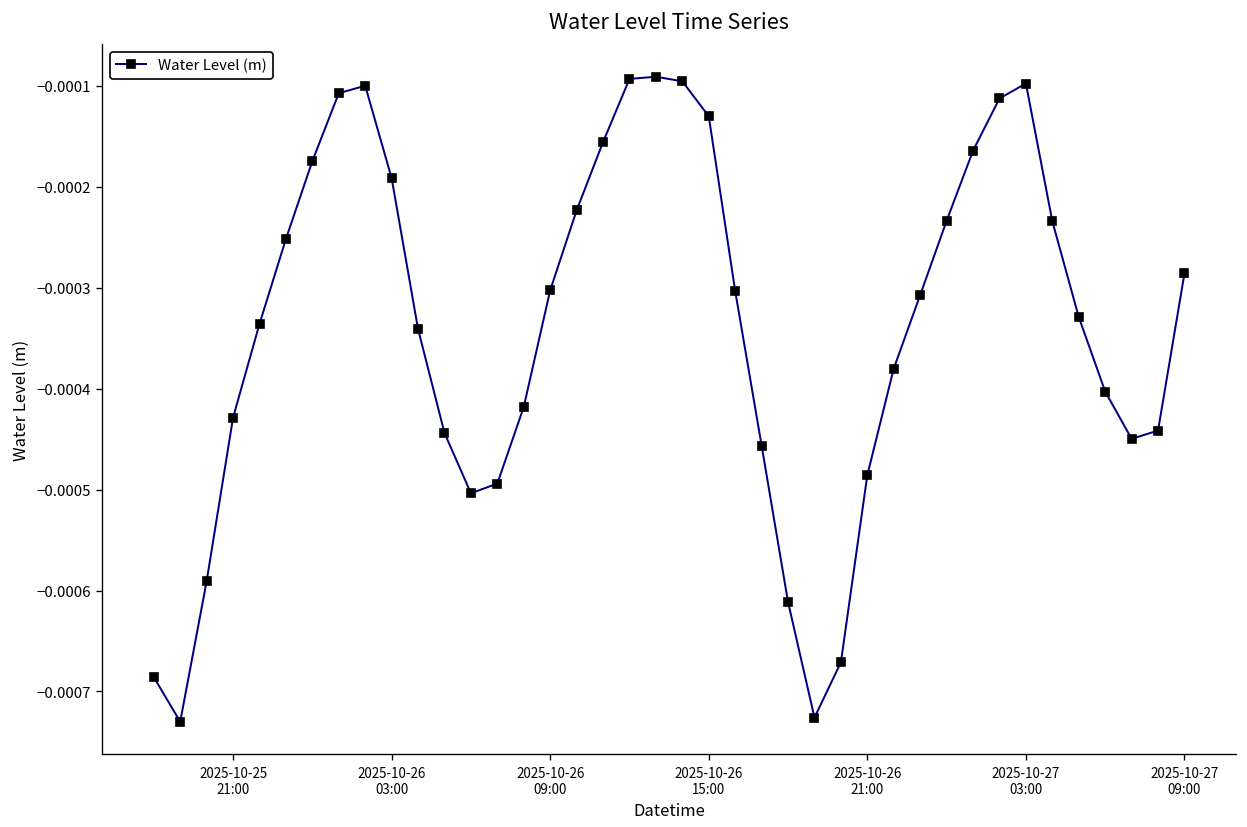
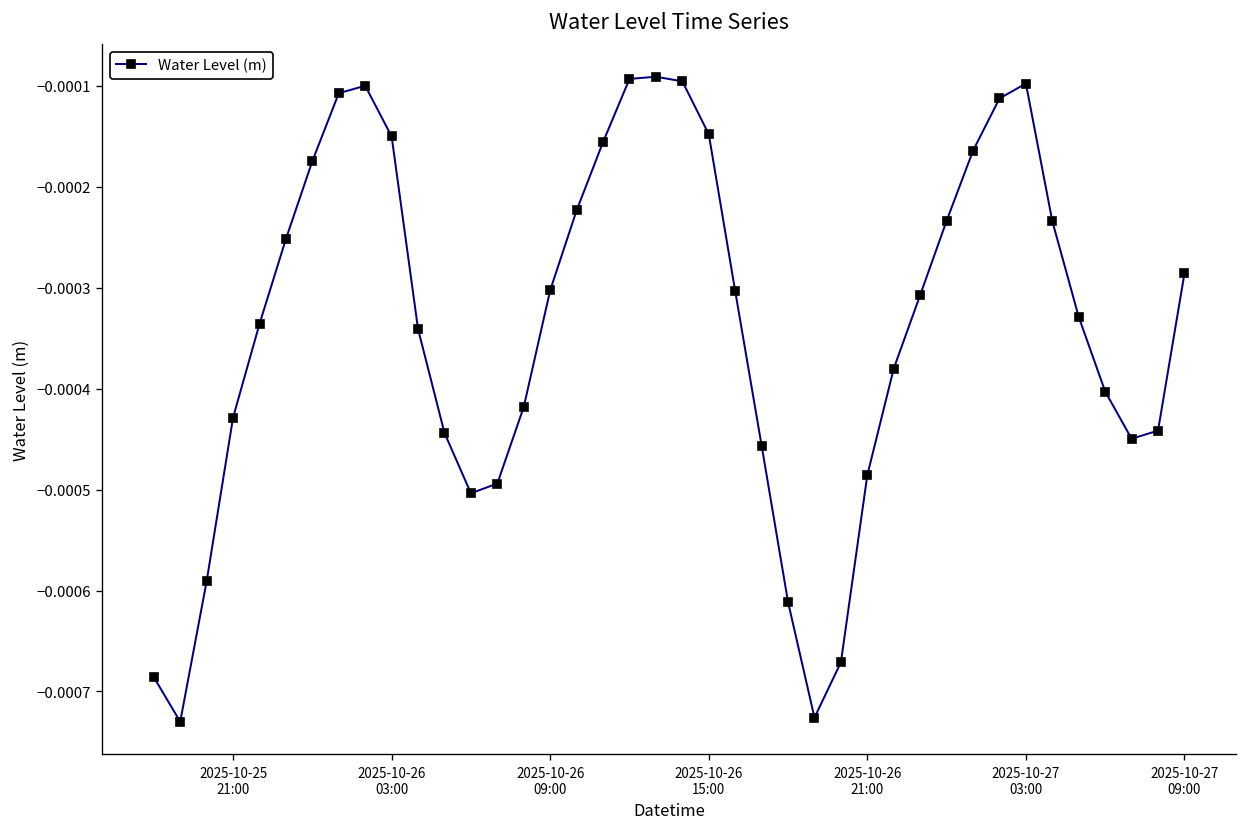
  {
    "2025-10-25 21:00": -0.00043,
-   "2025-10-26 03:00": -0.00019,
+   "2025-10-26 03:00": -0.00015,
    "2025-10-26 09:00": -0.00030,
-   "2025-10-26 15:00": -0.00013,
+   "2025-10-26 15:00": -0.00015,
    "2025-10-26 21:00": -0.00049,
    "2025-10-27 03:00": -0.00010,
    "2025-10-27 09:00": -0.00029
  }
